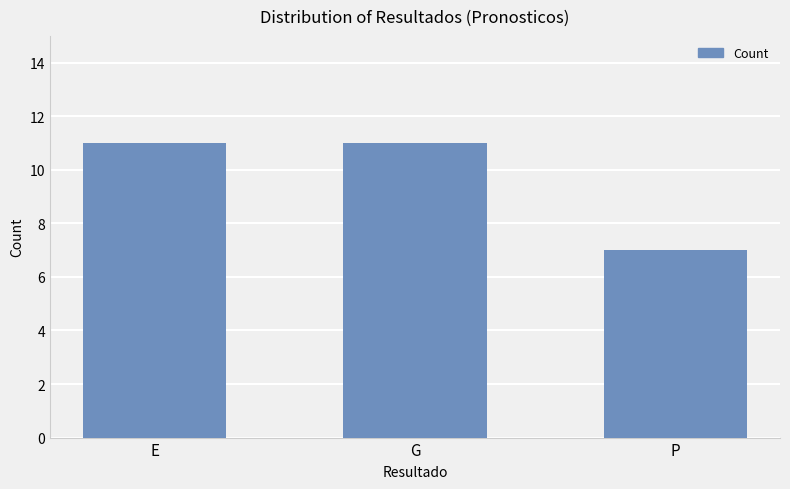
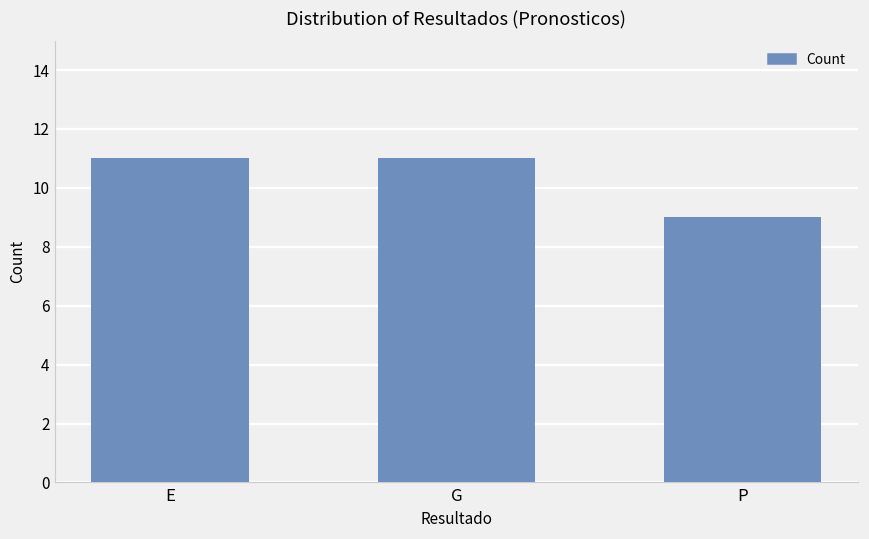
  {
    "E": 11,
    "G": 11,
-   "P": 7
+   "P": 9
  }
